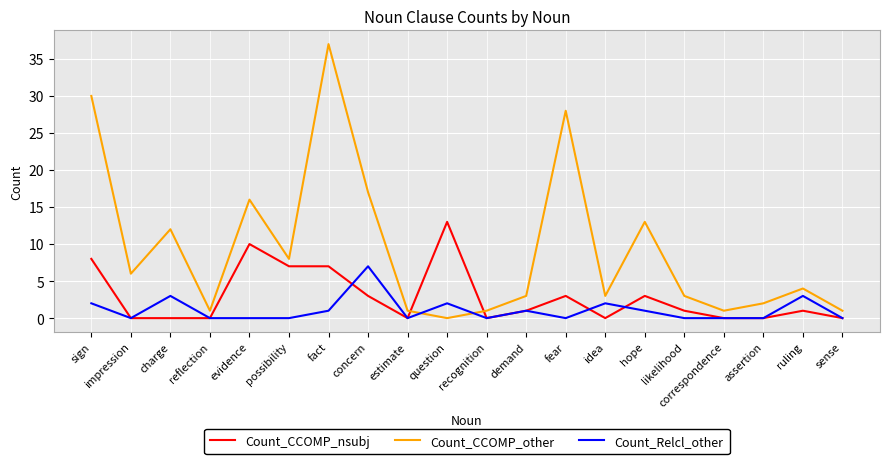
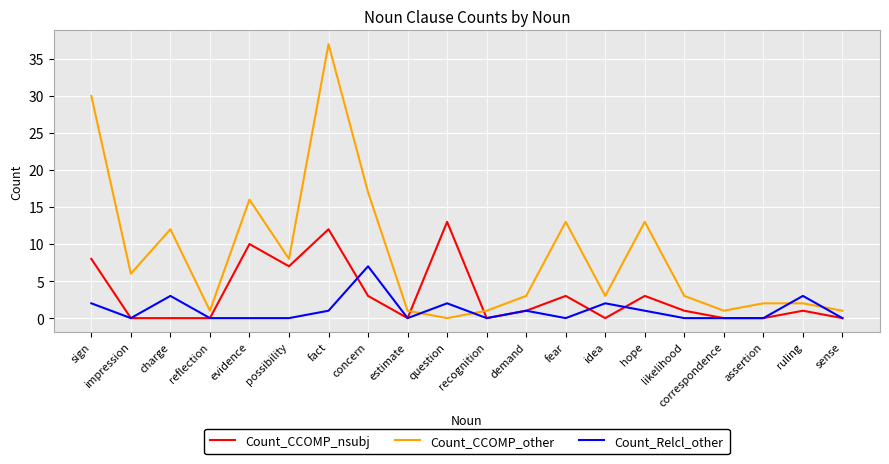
  {
    "Count_CCOMP_nsubj": {
      "sign": 8,
      "charge": 0,
      "evidence": 10,
      "possibility": 7,
-     "fact": 7,
+     "fact": 12,
      "concern": 3,
      "question": 13,
      "fear": 3,
      "idea": 0,
      "hope": 3,
      "likelihood": 1,
      "ruling": 1
    },
    "Count_CCOMP_other": {
      "sign": 30,
      "impression": 6,
      "charge": 12,
      "reflection": 1,
      "evidence": 16,
      "possibility": 8,
      "fact": 37,
      "concern": 17,
      "estimate": 1,
      "question": 0,
      "recognition": 1,
      "demand": 3,
-     "fear": 28,
+     "fear": 13,
      "idea": 3,
      "hope": 13,
      "likelihood": 3,
      "correspondence": 1,
      "assertion": 2,
-     "ruling": 4,
+     "ruling": 2,
      "sense": 1
    },
    "Count_Relcl_other": {
      "sign": 2,
      "charge": 3,
      "evidence": 0,
      "possibility": 0,
      "fact": 1,
      "concern": 7,
      "question": 2,
      "fear": 0,
      "idea": 2,
      "hope": 1,
      "likelihood": 0,
      "ruling": 3
    }
  }
